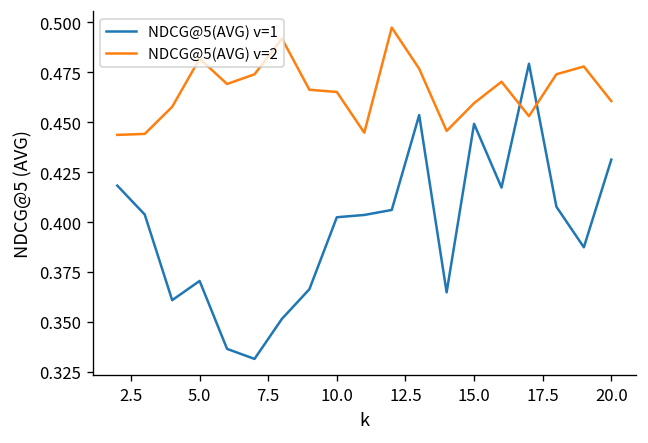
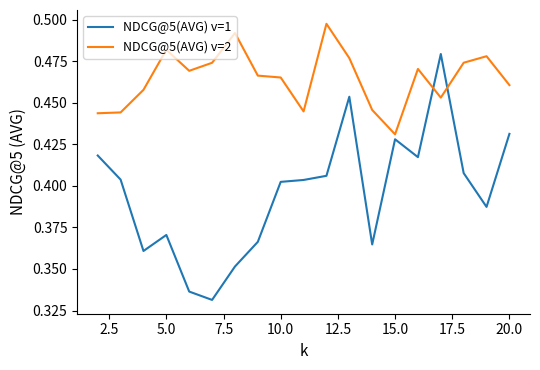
  {
    "NDCG@5(AVG) v=1": {
      "5.0": 0.370,
      "10.0": 0.402,
-     "15.0": 0.449,
+     "15.0": 0.428,
      "20.0": 0.431
    },
    "NDCG@5(AVG) v=2": {
      "10.0": 0.465,
-     "15.0": 0.460,
+     "15.0": 0.431,
      "20.0": 0.461
    }
  }
